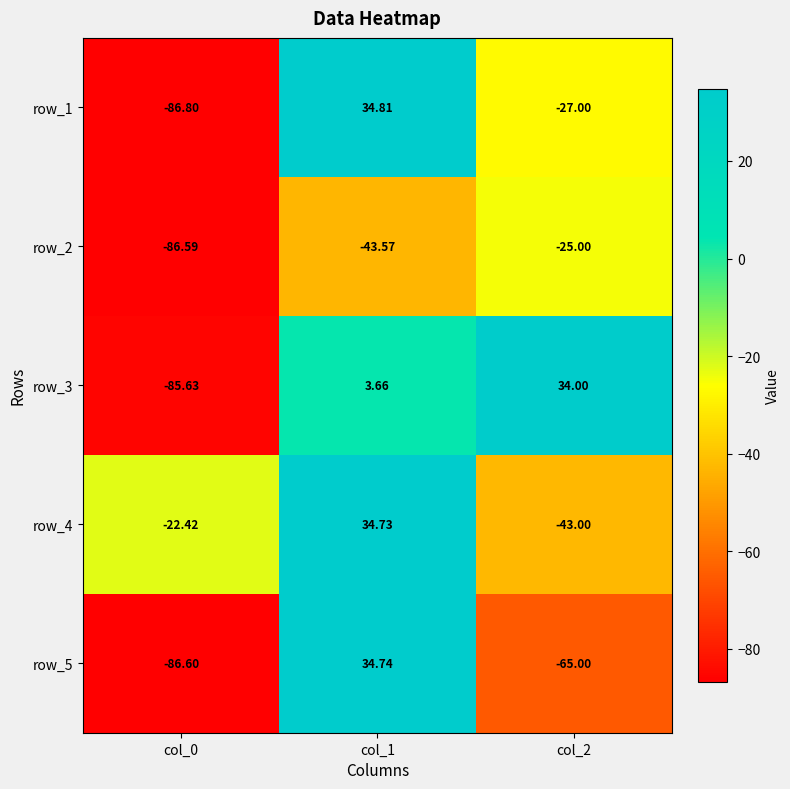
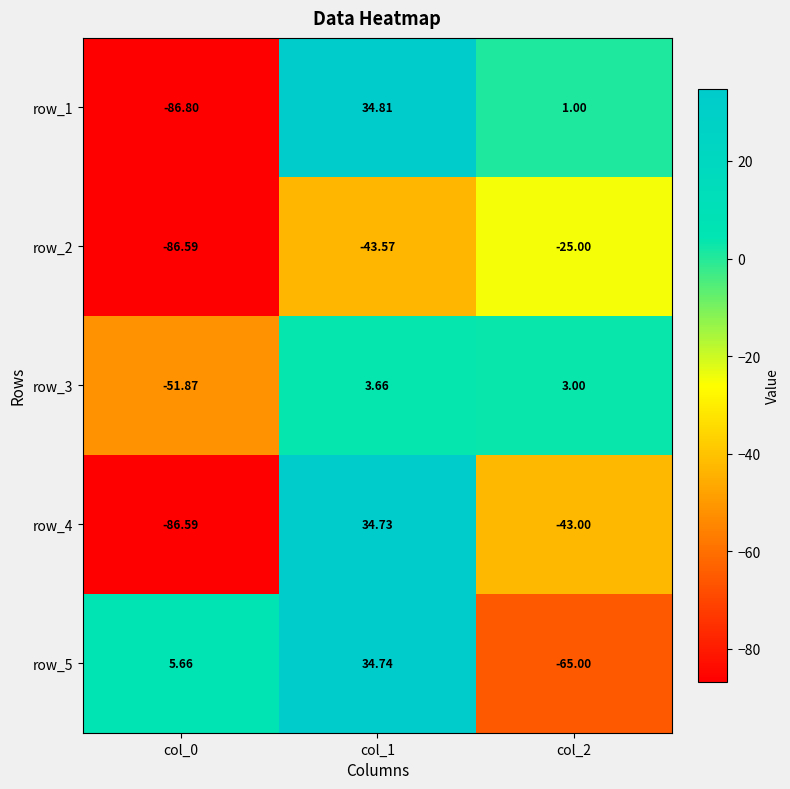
  {
    "row_1": {
      "col_0": -86.80,
      "col_1": 34.81,
-     "col_2": -27.00
+     "col_2": 1.00
    },
    "row_2": {
      "col_0": -86.59,
      "col_1": -43.57,
      "col_2": -25.00
    },
    "row_3": {
-     "col_0": -85.63,
+     "col_0": -51.87,
      "col_1": 3.66,
-     "col_2": 34.00
+     "col_2": 3.00
    },
    "row_4": {
-     "col_0": -22.42,
+     "col_0": -86.59,
      "col_1": 34.73,
      "col_2": -43.00
    },
    "row_5": {
-     "col_0": -86.60,
+     "col_0": 5.66,
      "col_1": 34.74,
      "col_2": -65.00
    }
  }
